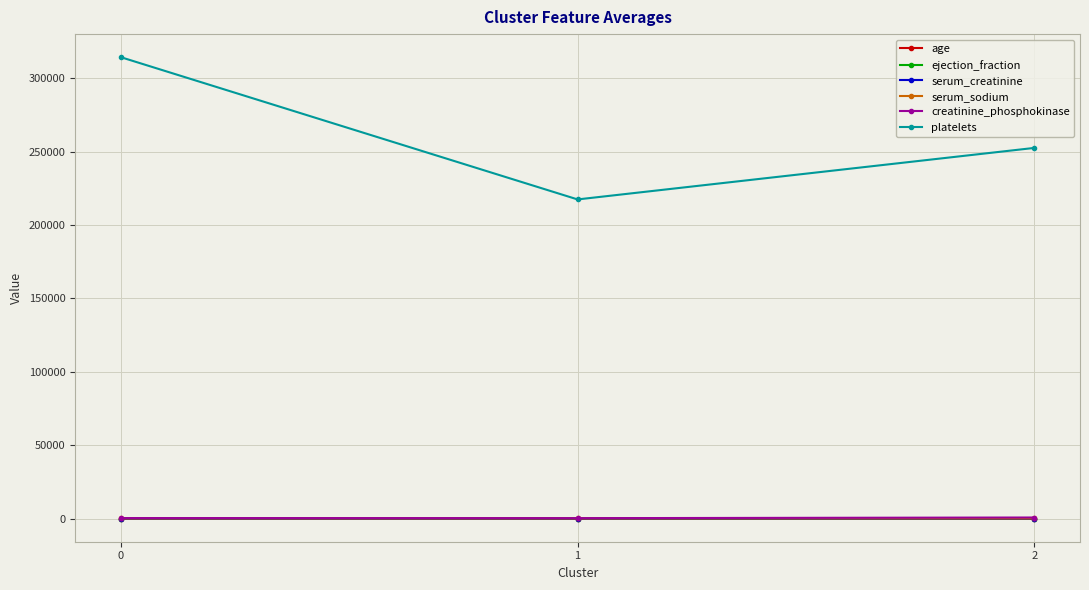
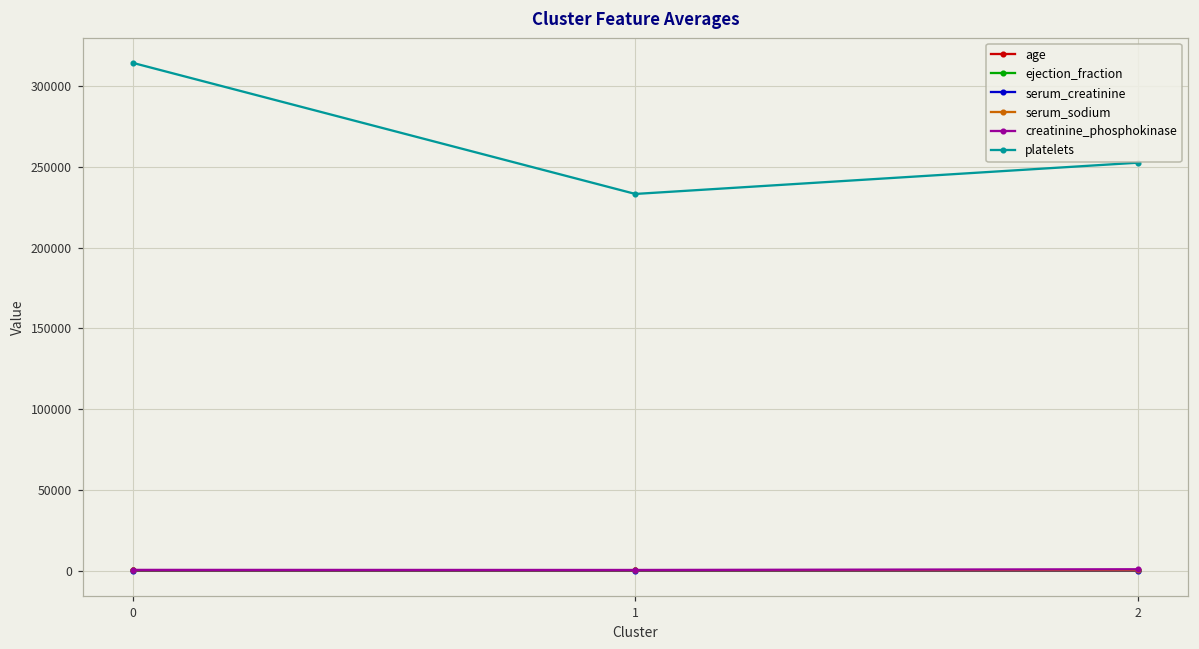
  {
    "platelets": {
      "0": 314000,
-     "1": 217000,
+     "1": 233000,
      "2": 253000
    }
  }
